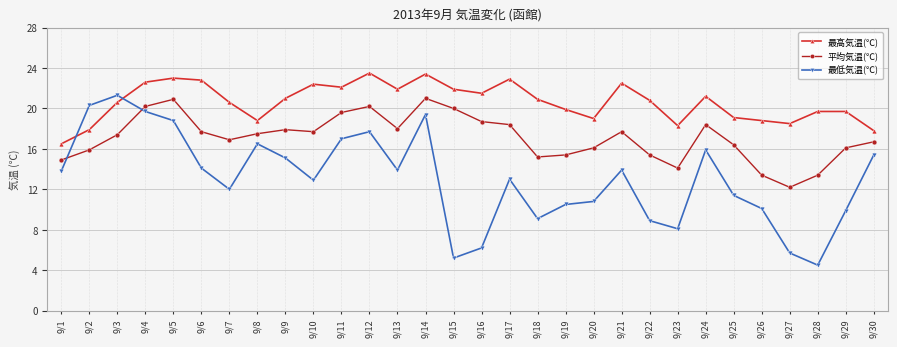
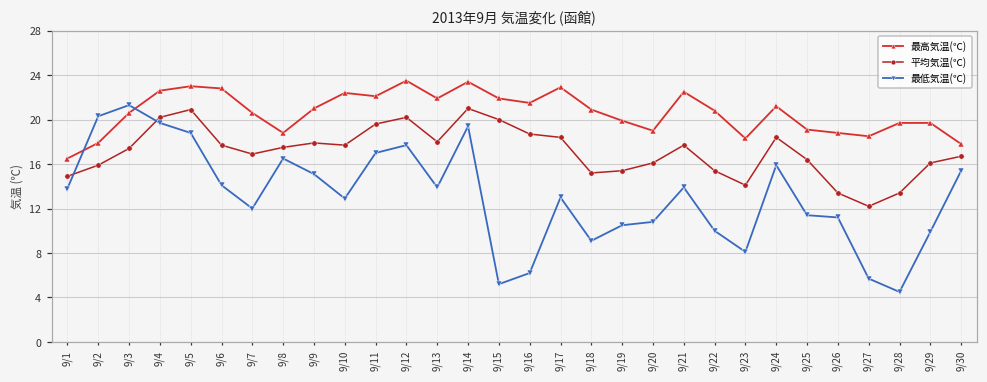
  {
    "最低気温(℃)": {
      "9/1": 13.8,
      "9/2": 20.3,
      "9/3": 21.3,
      "9/4": 19.7,
      "9/5": 18.8,
      "9/6": 14.1,
      "9/7": 12.0,
      "9/8": 16.5,
      "9/9": 15.1,
      "9/10": 12.9,
      "9/11": 17.0,
      "9/12": 17.7,
      "9/13": 13.9,
      "9/14": 19.4,
      "9/15": 5.2,
      "9/16": 6.2,
      "9/17": 13.0,
      "9/18": 9.1,
      "9/19": 10.5,
      "9/20": 10.8,
      "9/21": 13.9,
-     "9/22": 8.9,
+     "9/22": 10.0,
      "9/23": 8.1,
      "9/24": 15.9,
      "9/25": 11.4,
-     "9/26": 10.1,
+     "9/26": 11.2,
      "9/27": 5.7,
      "9/28": 4.5,
      "9/29": 9.9,
      "9/30": 15.4
    }
  }
